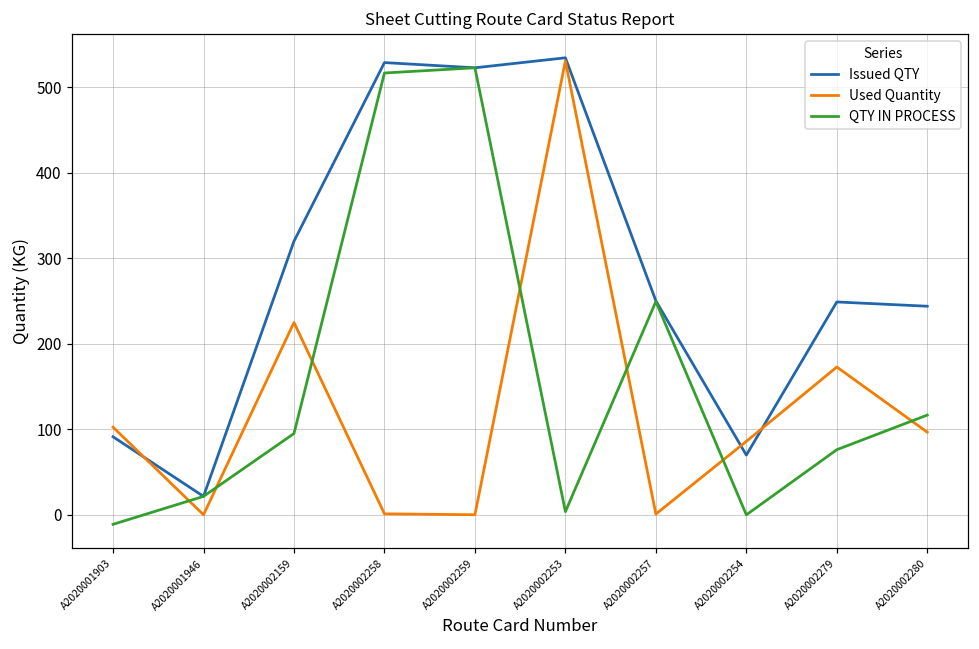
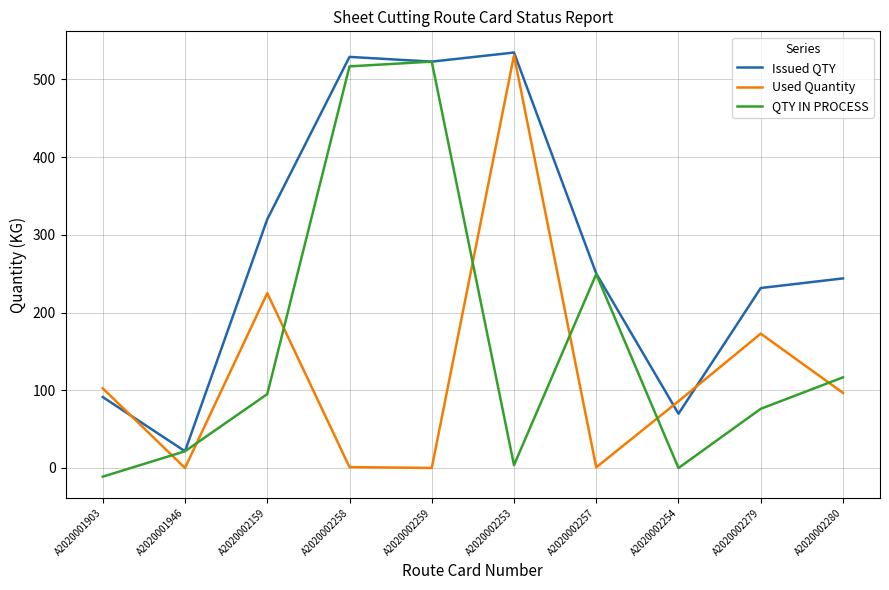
  {
    "Issued QTY": {
      "A2020001903": 90,
      "A2020002159": 320,
      "A2020002258": 530,
      "A2020002253": 530,
      "A2020002254": 70,
-     "A2020002279": 250,
+     "A2020002279": 230,
      "A2020002280": 240
    },
    "Used Quantity": {
      "A2020001903": 100,
      "A2020001946": 0,
      "A2020002159": 230,
      "A2020002258": 0,
      "A2020002259": 0,
      "A2020002253": 530,
      "A2020002257": 0,
      "A2020002254": 90,
      "A2020002279": 170,
      "A2020002280": 100
    },
    "QTY IN PROCESS": {
      "A2020001903": -10,
      "A2020002159": 100,
      "A2020002258": 520,
      "A2020002253": 0,
      "A2020002254": 0,
      "A2020002279": 80,
      "A2020002280": 120
    }
  }
